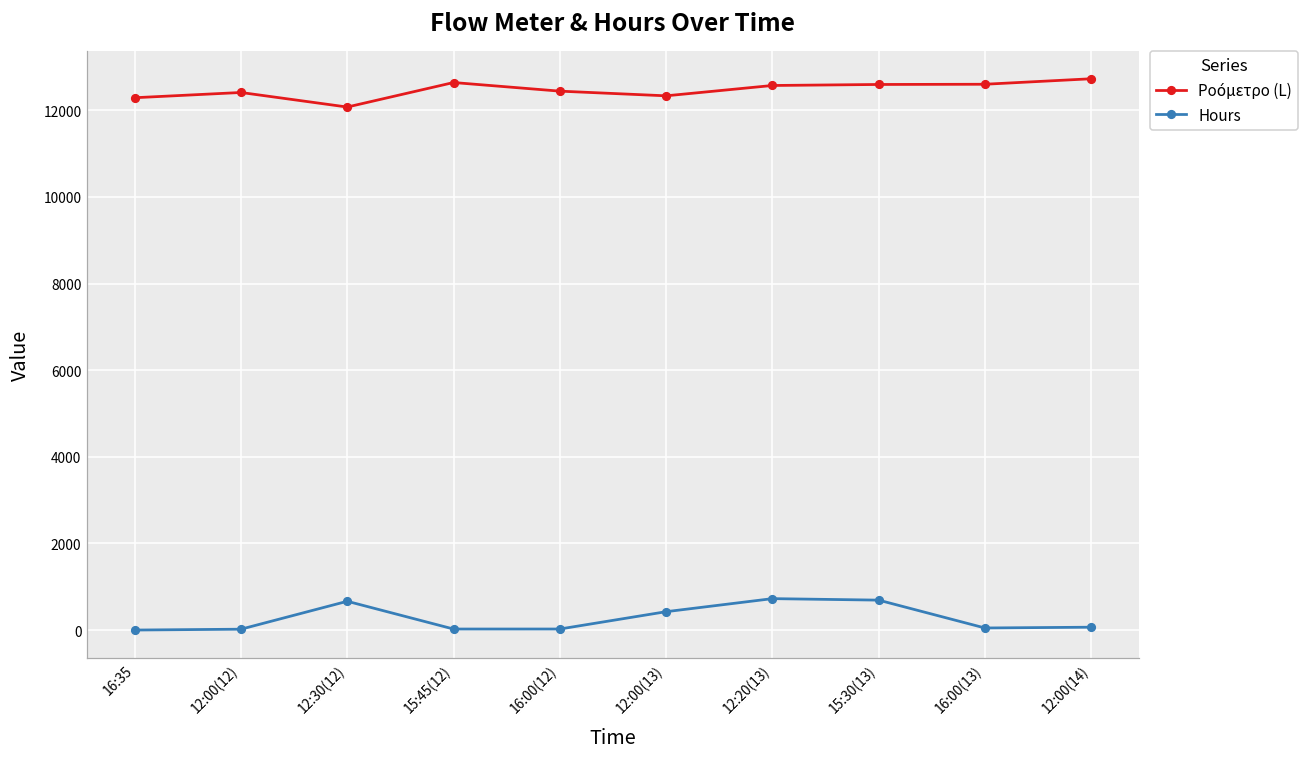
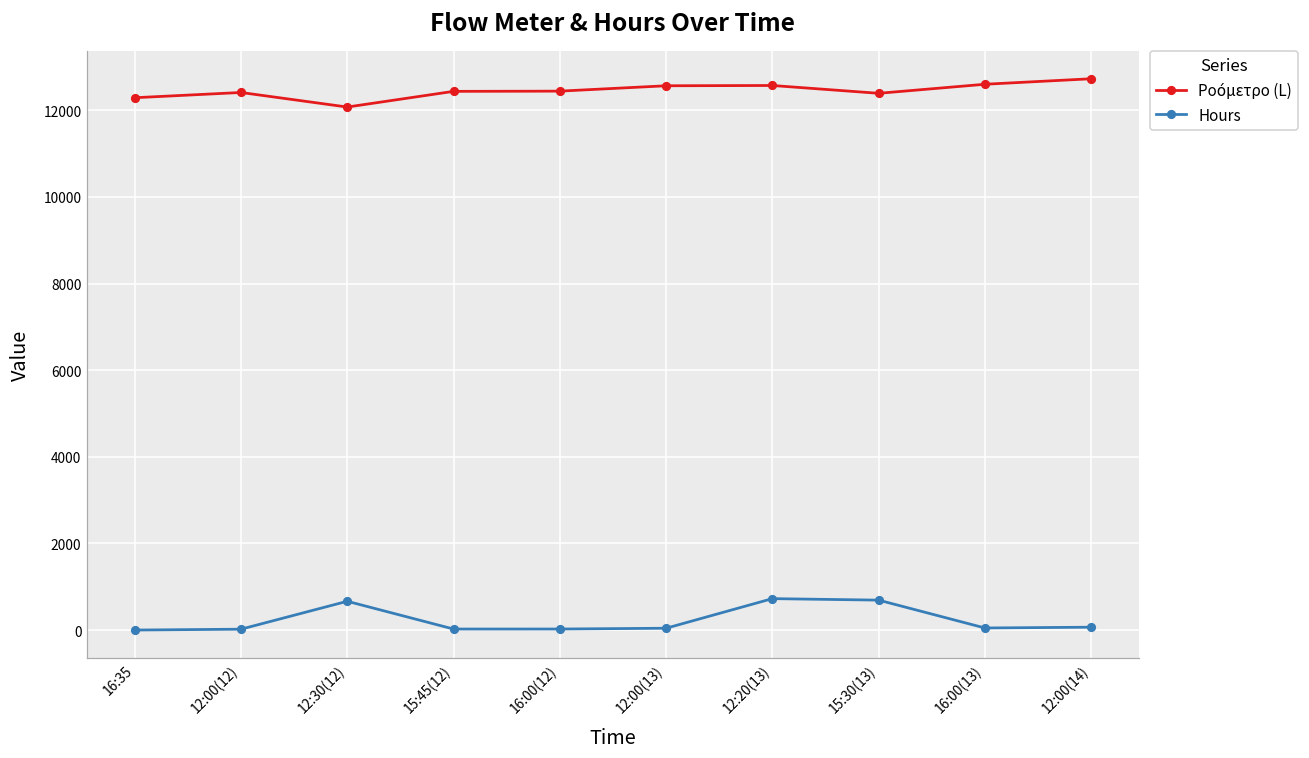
  {
    "Ροόμετρο (L)": {
      "16:35": 12300,
      "12:00(12)": 12400,
      "12:30(12)": 12100,
-     "15:45(12)": 12600,
+     "15:45(12)": 12400,
      "16:00(12)": 12400,
-     "12:00(13)": 12300,
+     "12:00(13)": 12600,
      "12:20(13)": 12600,
-     "15:30(13)": 12600,
+     "15:30(13)": 12400,
      "16:00(13)": 12600,
      "12:00(14)": 12700
    },
    "Hours": {
      "16:35": 0,
      "12:00(12)": 0,
      "12:30(12)": 700,
      "15:45(12)": 0,
      "16:00(12)": 0,
-     "12:00(13)": 400,
+     "12:00(13)": 0,
      "12:20(13)": 700,
      "15:30(13)": 700,
      "16:00(13)": 0,
      "12:00(14)": 100
    }
  }
